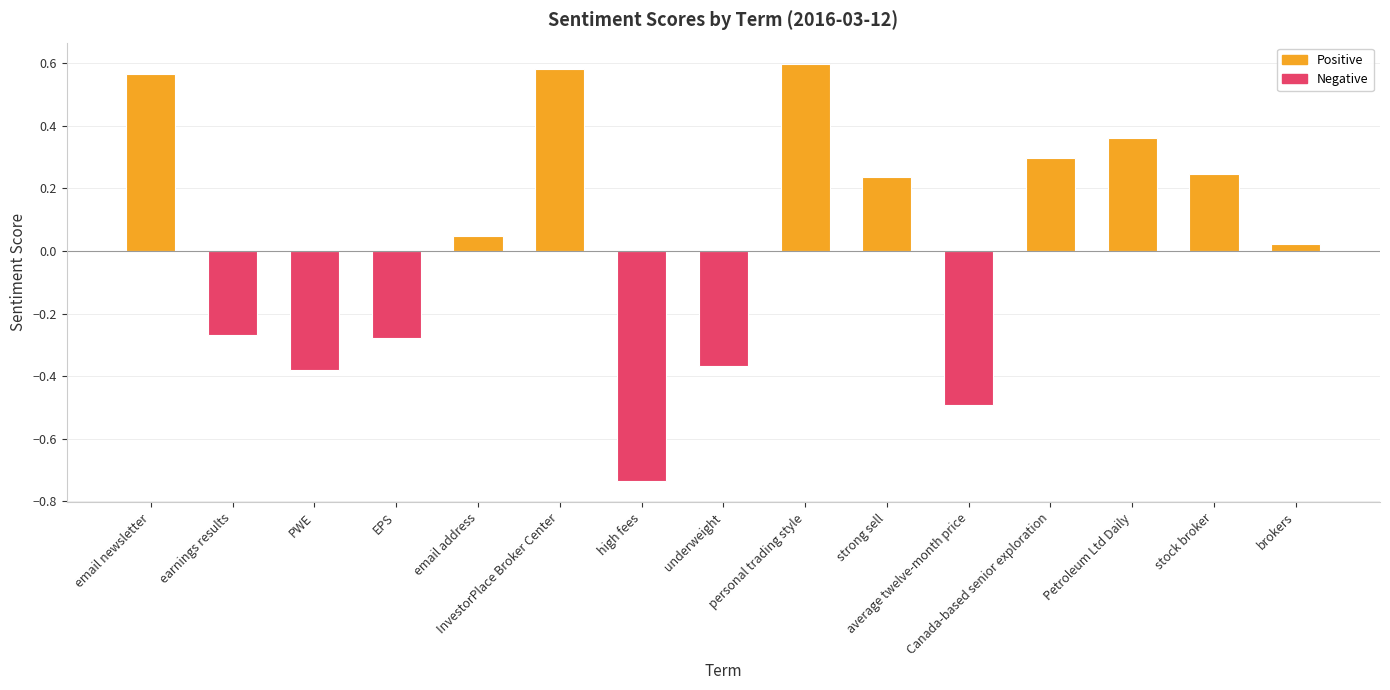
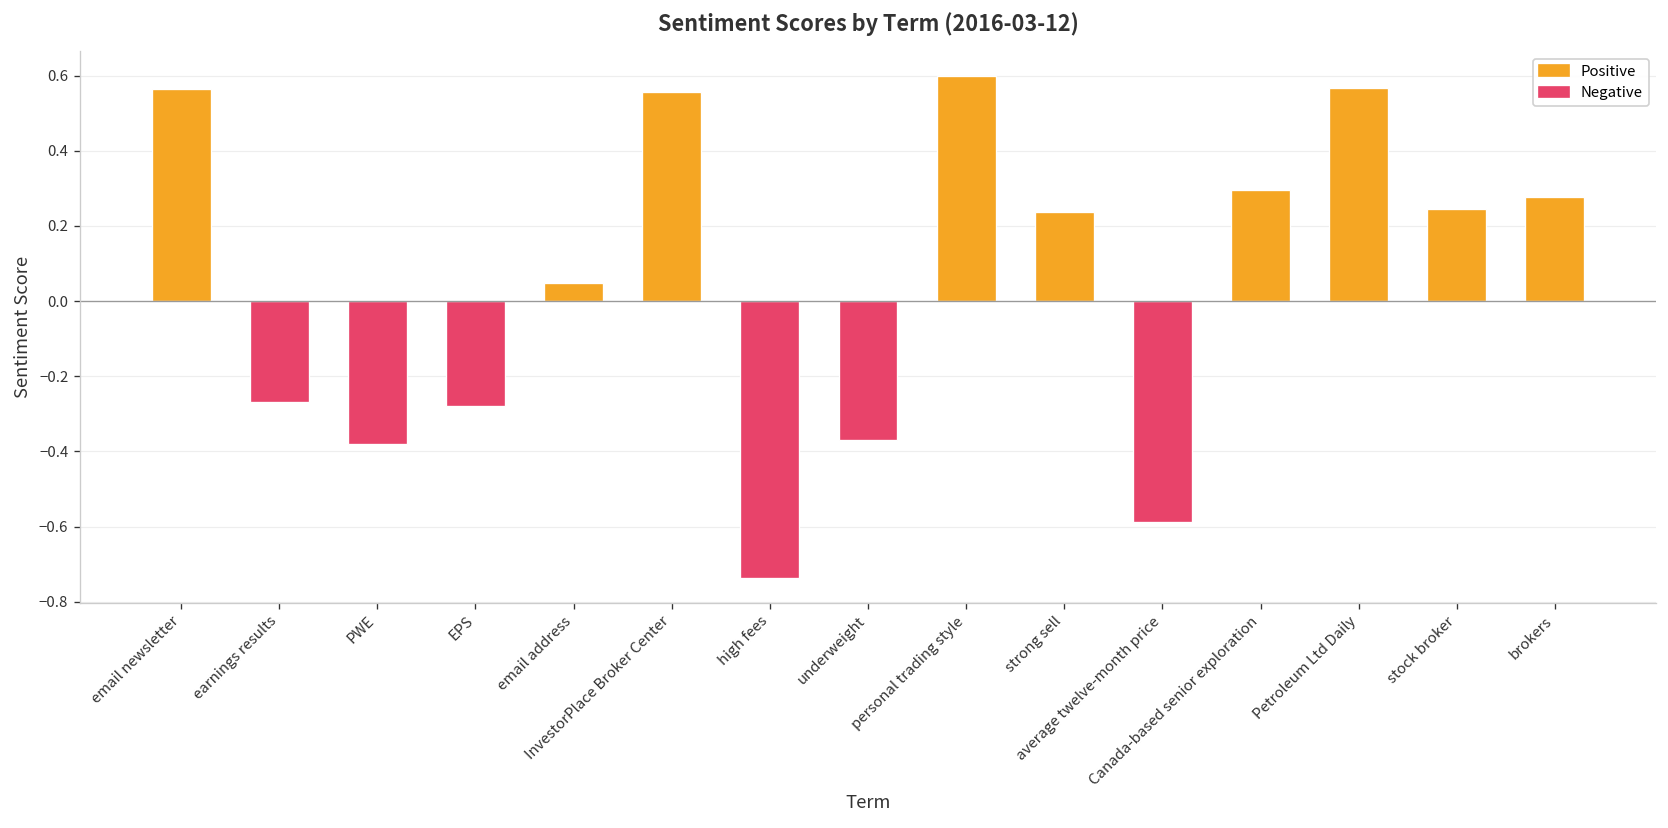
  {
    "email newsletter": 0.56,
    "earnings results": -0.27,
    "PWE": -0.38,
    "EPS": -0.28,
    "email address": 0.05,
-   "InvestorPlace Broker Center": 0.58,
+   "InvestorPlace Broker Center": 0.56,
    "high fees": -0.74,
    "underweight": -0.37,
    "personal trading style": 0.60,
    "strong sell": 0.24,
-   "average twelve-month price": -0.49,
+   "average twelve-month price": -0.59,
    "Canada-based senior exploration": 0.30,
-   "Petroleum Ltd Daily": 0.36,
+   "Petroleum Ltd Daily": 0.57,
    "stock broker": 0.25,
-   "brokers": 0.02
+   "brokers": 0.28
  }
